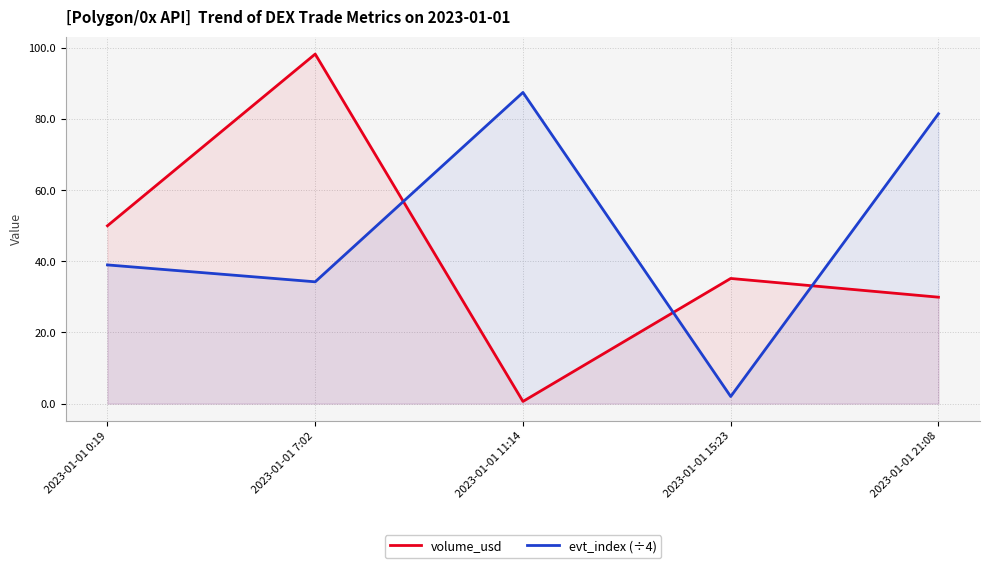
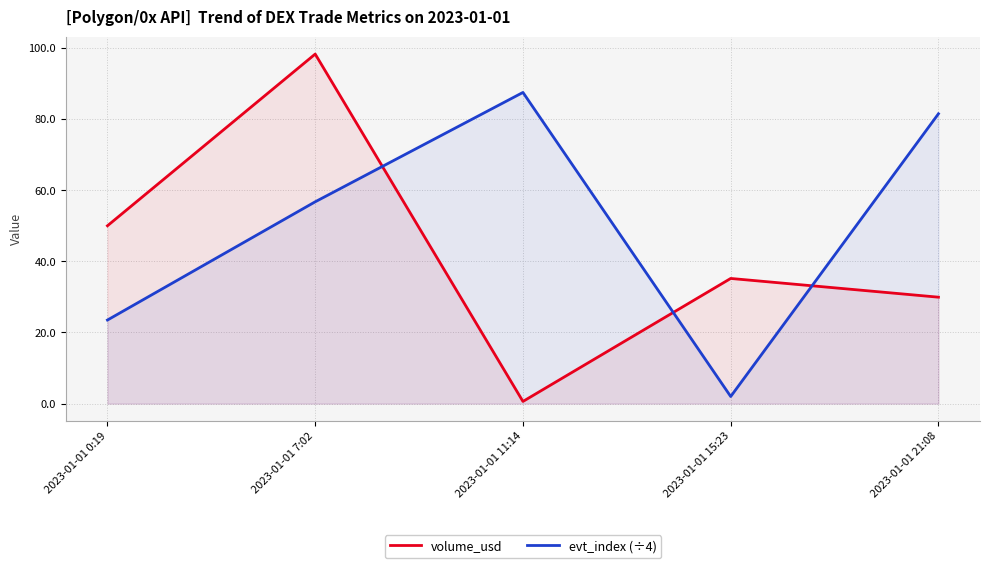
  {
    "volume_usd": {
      "2023-01-01 0:19": 50,
      "2023-01-01 7:02": 98,
      "2023-01-01 11:14": 1,
      "2023-01-01 15:23": 35,
      "2023-01-01 21:08": 30
    },
    "evt_index (÷4)": {
-     "2023-01-01 0:19": 39,
-     "2023-01-01 7:02": 34,
+     "2023-01-01 0:19": 24,
+     "2023-01-01 7:02": 57,
      "2023-01-01 11:14": 88,
      "2023-01-01 15:23": 2,
      "2023-01-01 21:08": 82
    }
  }
